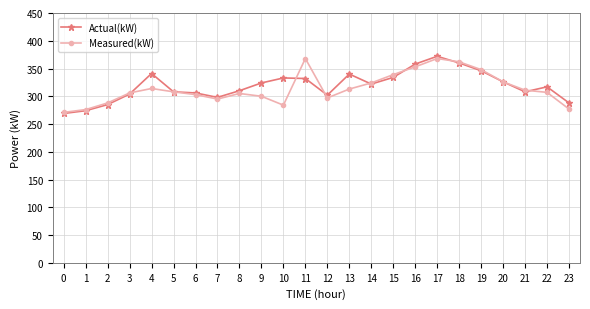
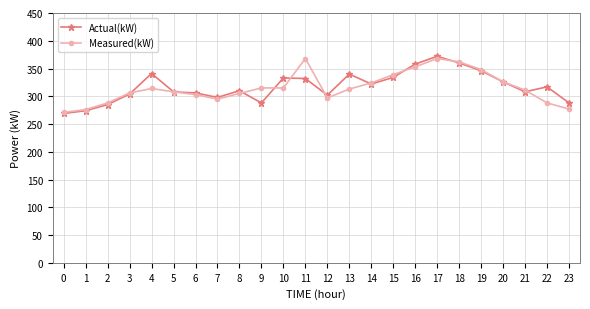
  {
    "Actual(kW)": {
      "4": 340,
      "8": 310,
-     "9": 320,
+     "9": 290,
      "10": 330,
      "11": 330,
      "12": 300,
      "13": 340,
      "15": 330,
      "16": 360,
      "22": 320,
      "23": 290
    },
    "Measured(kW)": {
      "4": 310,
      "8": 310,
-     "9": 300,
-     "10": 280,
+     "9": 320,
+     "10": 320,
      "11": 370,
      "12": 300,
      "13": 310,
      "15": 340,
      "16": 350,
-     "22": 310,
+     "22": 290,
      "23": 280
    }
  }
